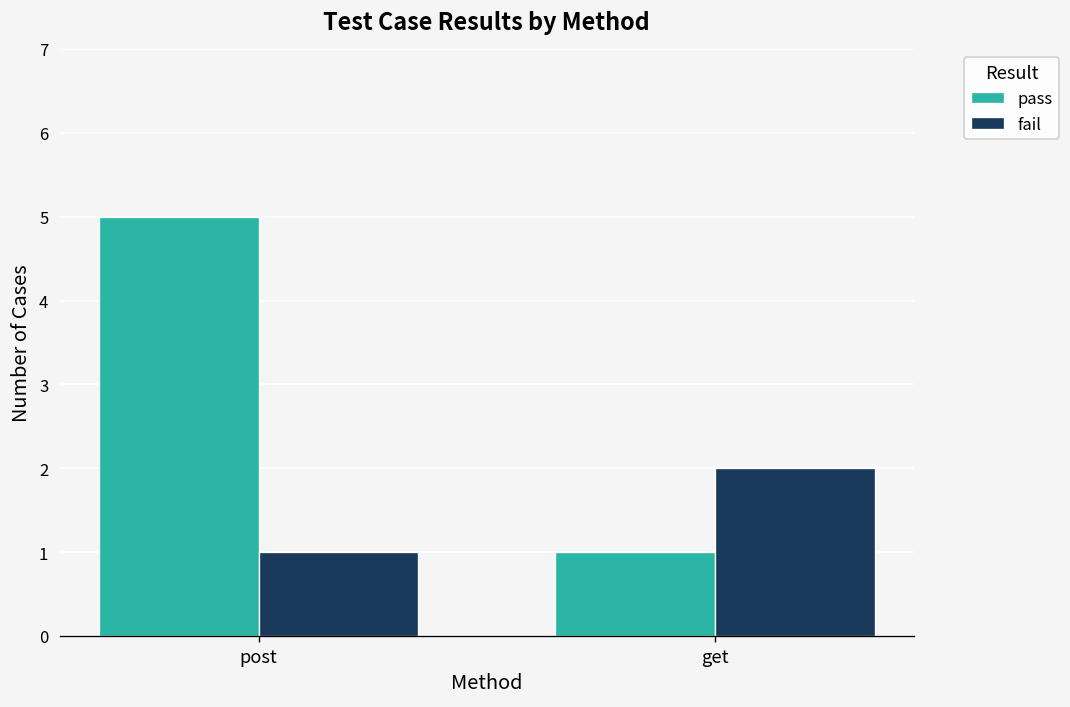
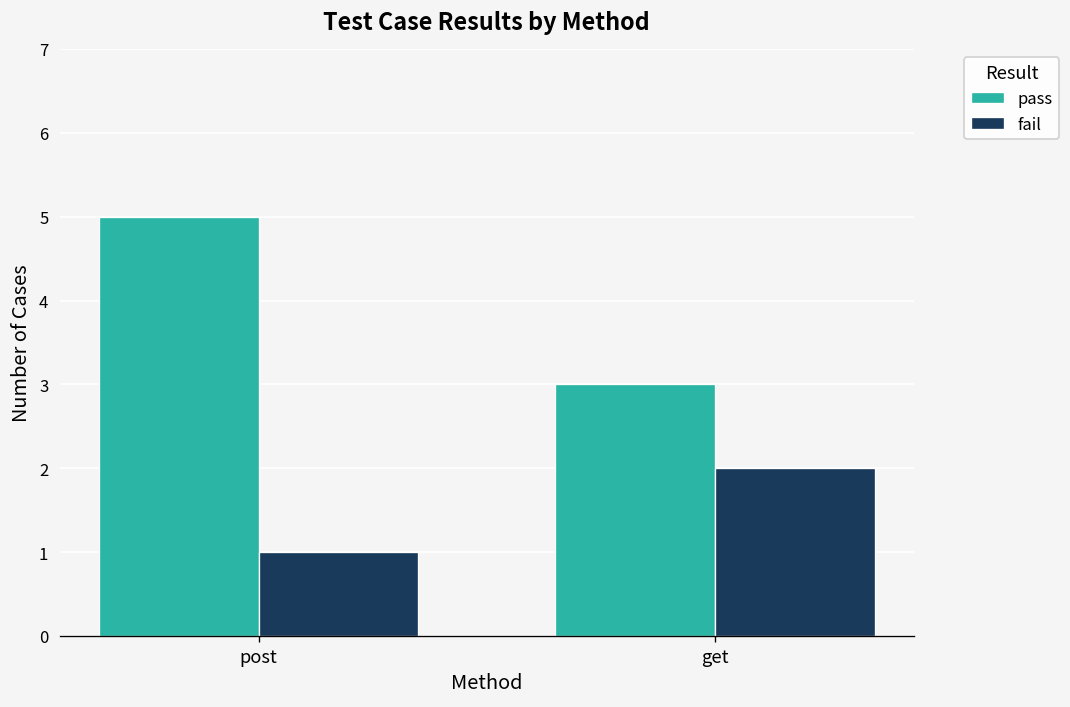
  {
    "pass": {
      "post": 5,
-     "get": 1
+     "get": 3
    },
    "fail": {
      "post": 1,
      "get": 2
    }
  }
